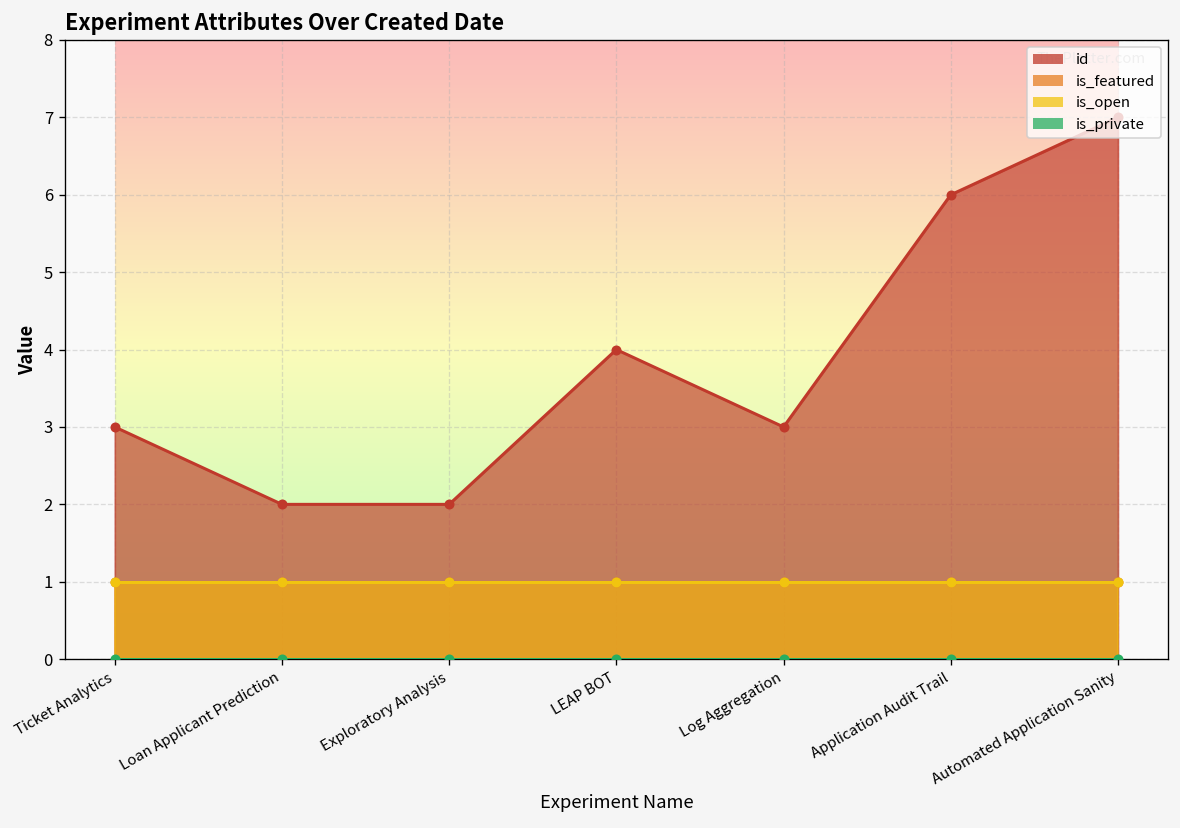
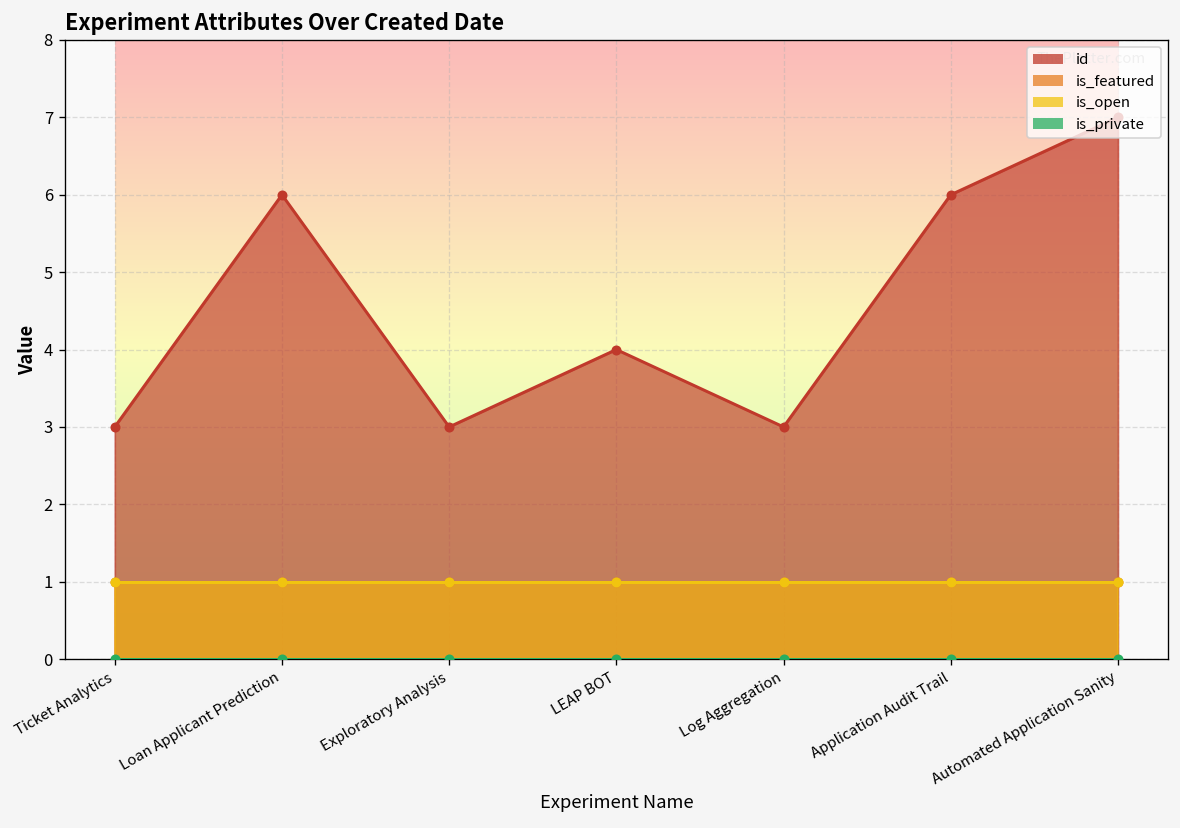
  {
    "id": {
      "Ticket Analytics": 3,
-     "Loan Applicant Prediction": 2,
-     "Exploratory Analysis": 2,
+     "Loan Applicant Prediction": 6,
+     "Exploratory Analysis": 3,
      "LEAP BOT": 4,
      "Log Aggregation": 3,
      "Application Audit Trail": 6
    },
    "is_open": {
      "Ticket Analytics": 1,
      "Loan Applicant Prediction": 1,
      "Exploratory Analysis": 1,
      "LEAP BOT": 1,
      "Log Aggregation": 1,
      "Application Audit Trail": 1,
      "Automated Application Sanity": 1
    },
    "is_private": {
      "Ticket Analytics": 0,
      "Loan Applicant Prediction": 0,
      "Exploratory Analysis": 0,
      "LEAP BOT": 0,
      "Log Aggregation": 0,
      "Application Audit Trail": 0,
      "Automated Application Sanity": 0
    }
  }
